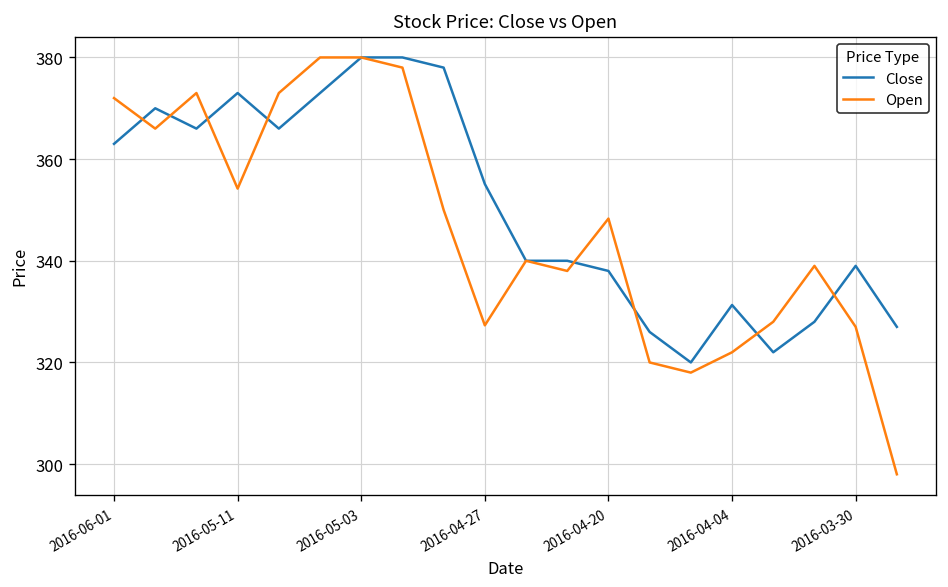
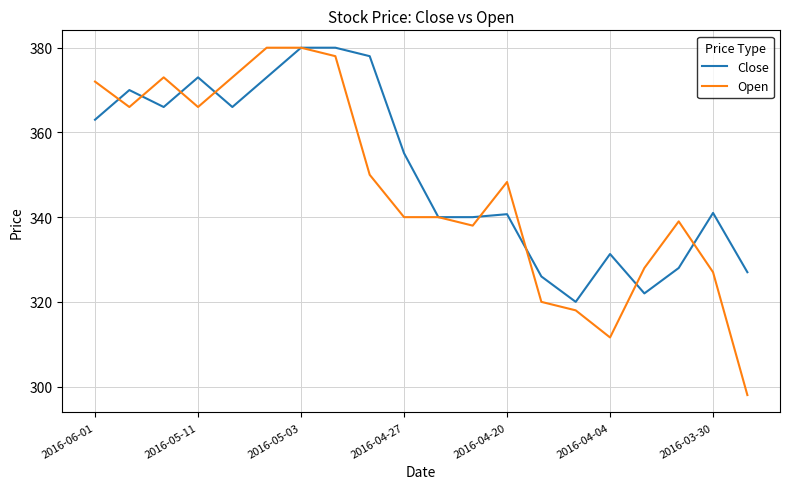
  {
    "Close": {
      "2016-06-01": 363,
      "2016-05-11": 373,
      "2016-04-27": 355,
-     "2016-04-20": 338,
+     "2016-04-20": 341,
      "2016-04-04": 331,
-     "2016-03-30": 339
+     "2016-03-30": 341
    },
    "Open": {
      "2016-06-01": 372,
-     "2016-05-11": 354,
-     "2016-04-27": 327,
+     "2016-05-11": 366,
+     "2016-04-27": 340,
      "2016-04-20": 348,
-     "2016-04-04": 322,
+     "2016-04-04": 312,
      "2016-03-30": 327
    }
  }
